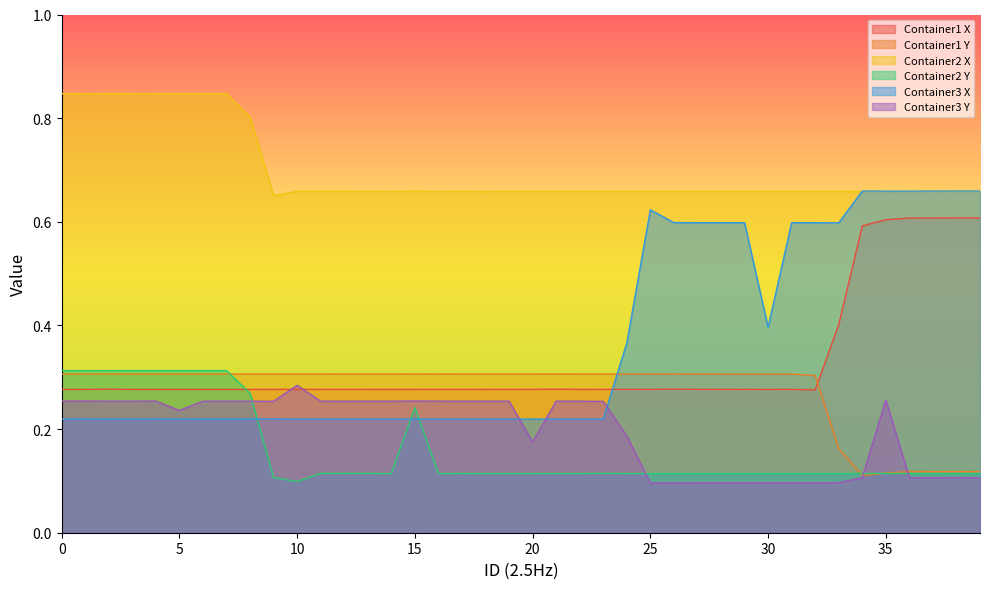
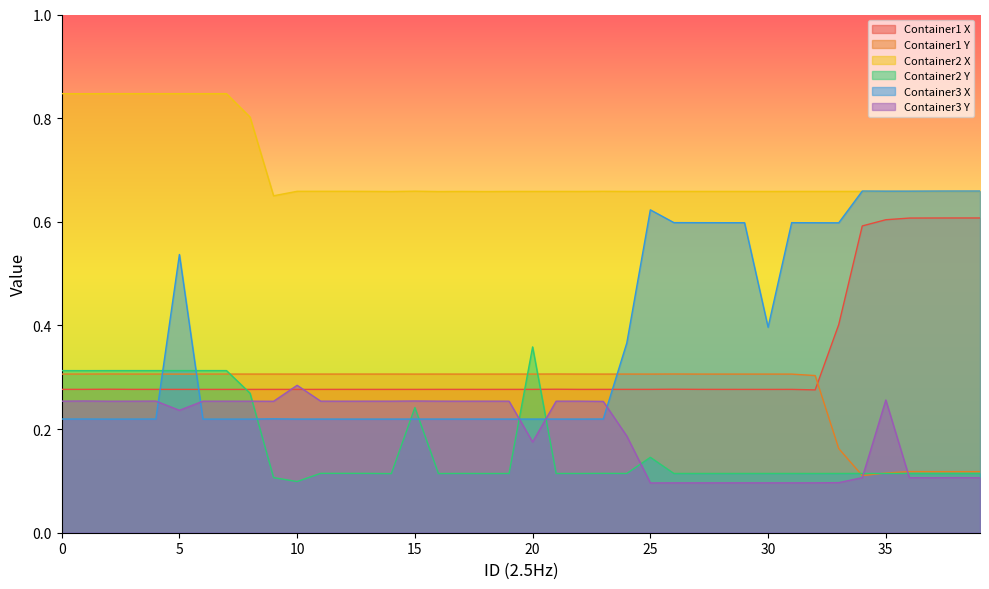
  {
    "Container2 Y": {
      "0": 0.31,
      "5": 0.31,
      "10": 0.10,
      "15": 0.24,
-     "20": 0.11,
-     "25": 0.11,
+     "20": 0.36,
+     "25": 0.15,
      "30": 0.11
    },
    "Container3 X": {
      "0": 0.22,
-     "5": 0.22,
+     "5": 0.54,
      "10": 0.22,
      "15": 0.22,
      "20": 0.22,
      "25": 0.62,
      "30": 0.40
    },
    "Container3 Y": {
      "0": 0.25,
      "5": 0.24,
      "10": 0.28,
      "15": 0.25,
      "20": 0.18,
      "25": 0.10,
      "30": 0.10,
      "35": 0.26
    }
  }
